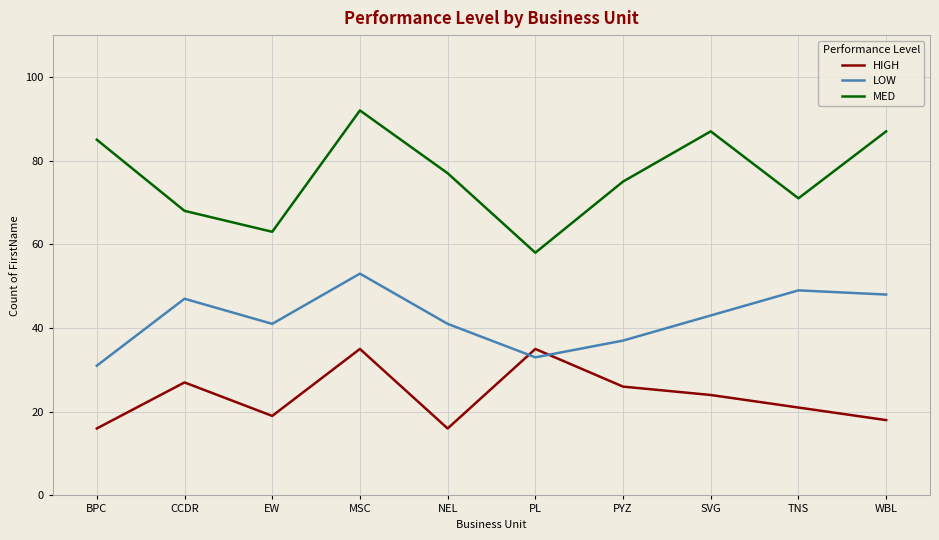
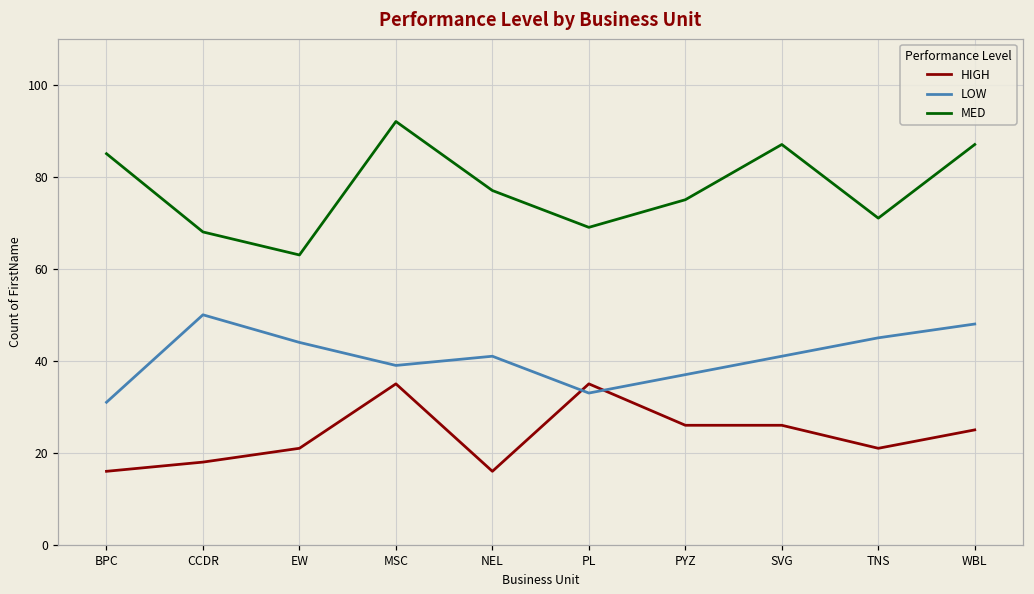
  {
    "HIGH": {
      "BPC": 16,
-     "CCDR": 27,
-     "EW": 19,
+     "CCDR": 18,
+     "EW": 21,
      "MSC": 35,
      "NEL": 16,
      "PL": 35,
      "PYZ": 26,
-     "SVG": 24,
+     "SVG": 26,
      "TNS": 21,
-     "WBL": 18
+     "WBL": 25
    },
    "LOW": {
      "BPC": 31,
-     "CCDR": 47,
-     "EW": 41,
-     "MSC": 53,
+     "CCDR": 50,
+     "EW": 44,
+     "MSC": 39,
      "NEL": 41,
      "PL": 33,
      "PYZ": 37,
-     "SVG": 43,
-     "TNS": 49,
+     "SVG": 41,
+     "TNS": 45,
      "WBL": 48
    },
    "MED": {
      "BPC": 85,
      "CCDR": 68,
      "EW": 63,
      "MSC": 92,
      "NEL": 77,
-     "PL": 58,
+     "PL": 69,
      "PYZ": 75,
      "SVG": 87,
      "TNS": 71,
      "WBL": 87
    }
  }
